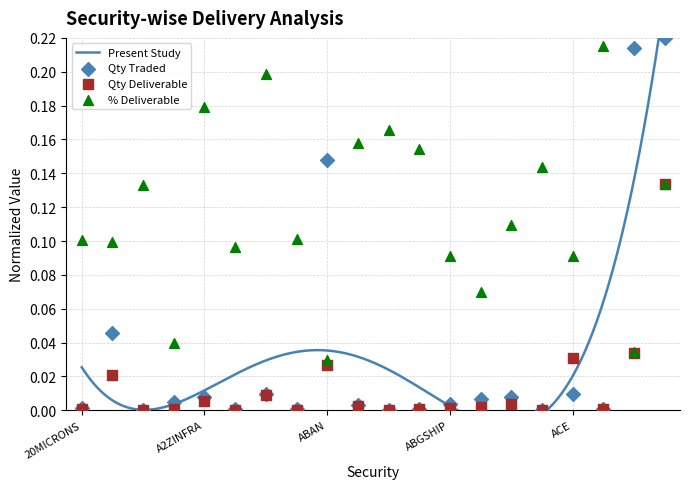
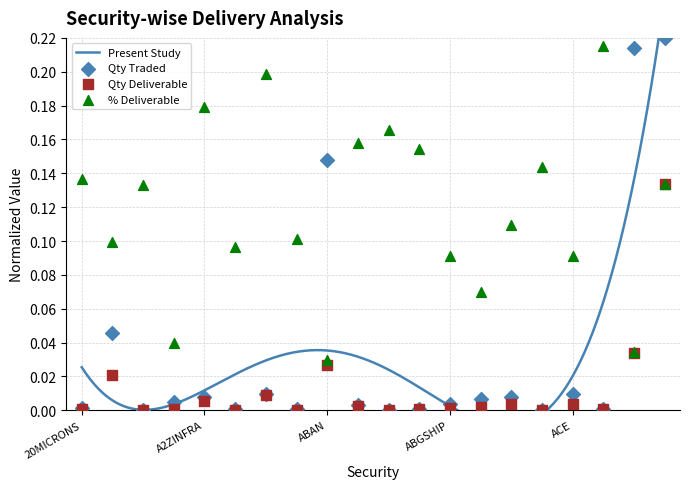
  {
    "Qty Deliverable": {
-     "ACE": 0.031
+     "ACE": 0.004
    },
    "% Deliverable": {
-     "20MICRONS": 0.100
+     "20MICRONS": 0.137
    }
  }
